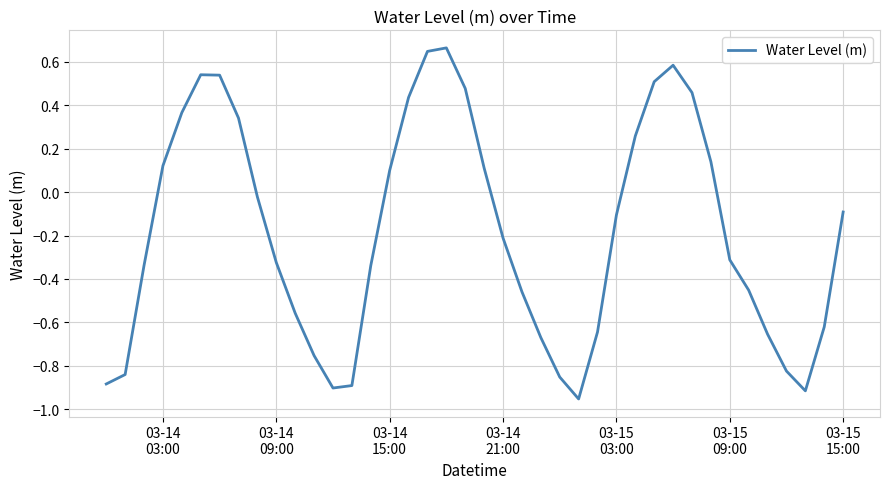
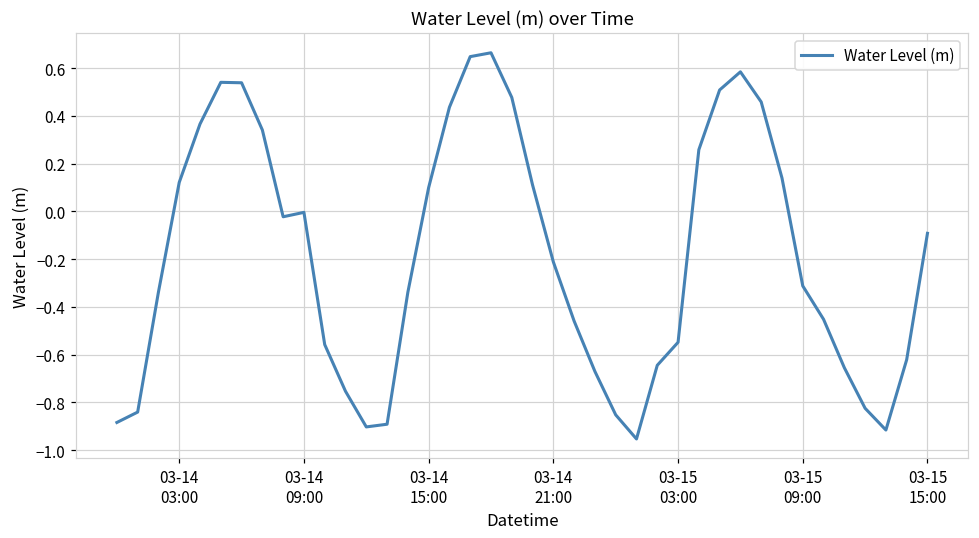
  {
    "03-14 03:00": 0.12,
-   "03-14 09:00": -0.32,
+   "03-14 09:00": 0.00,
    "03-14 15:00": 0.10,
    "03-14 21:00": -0.21,
-   "03-15 03:00": -0.11,
+   "03-15 03:00": -0.55,
    "03-15 09:00": -0.31,
    "03-15 15:00": -0.09
  }
